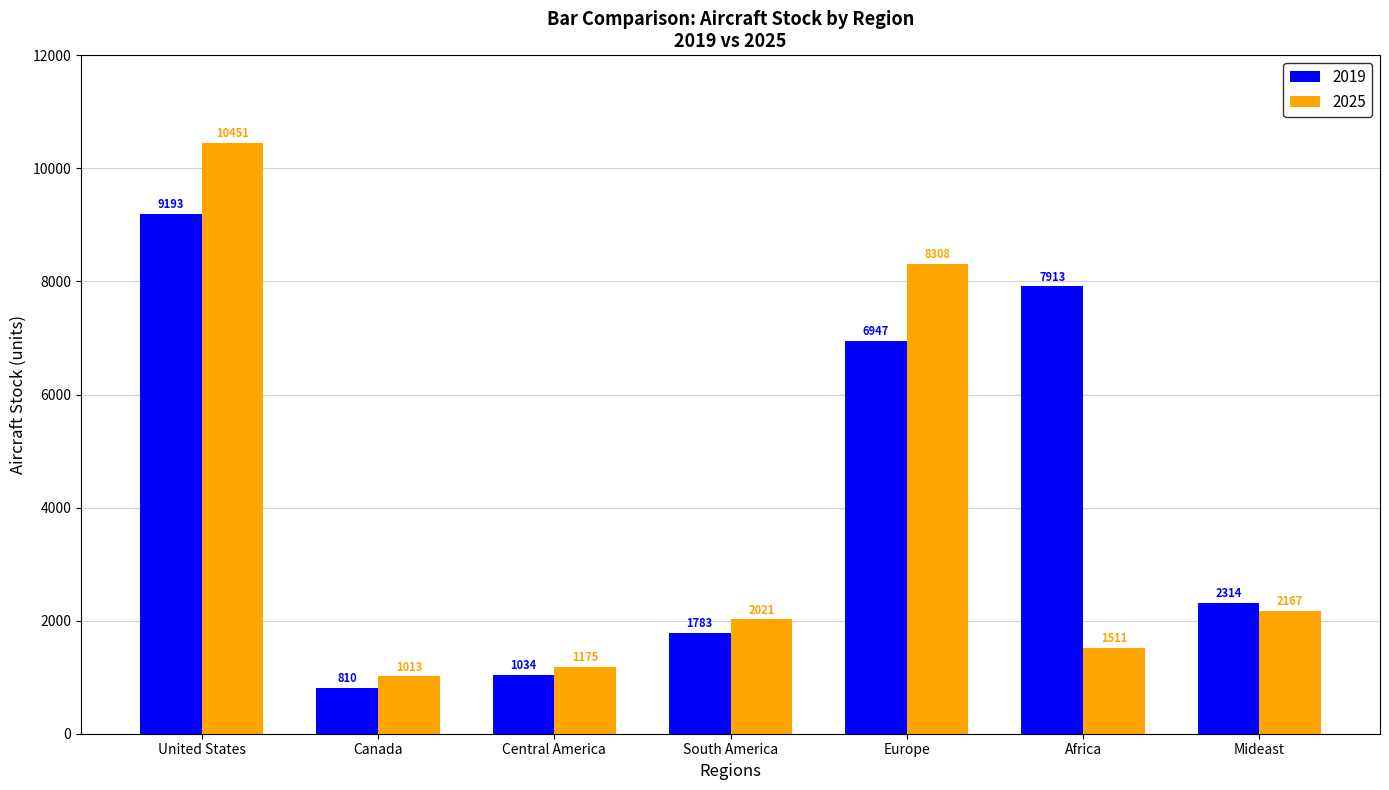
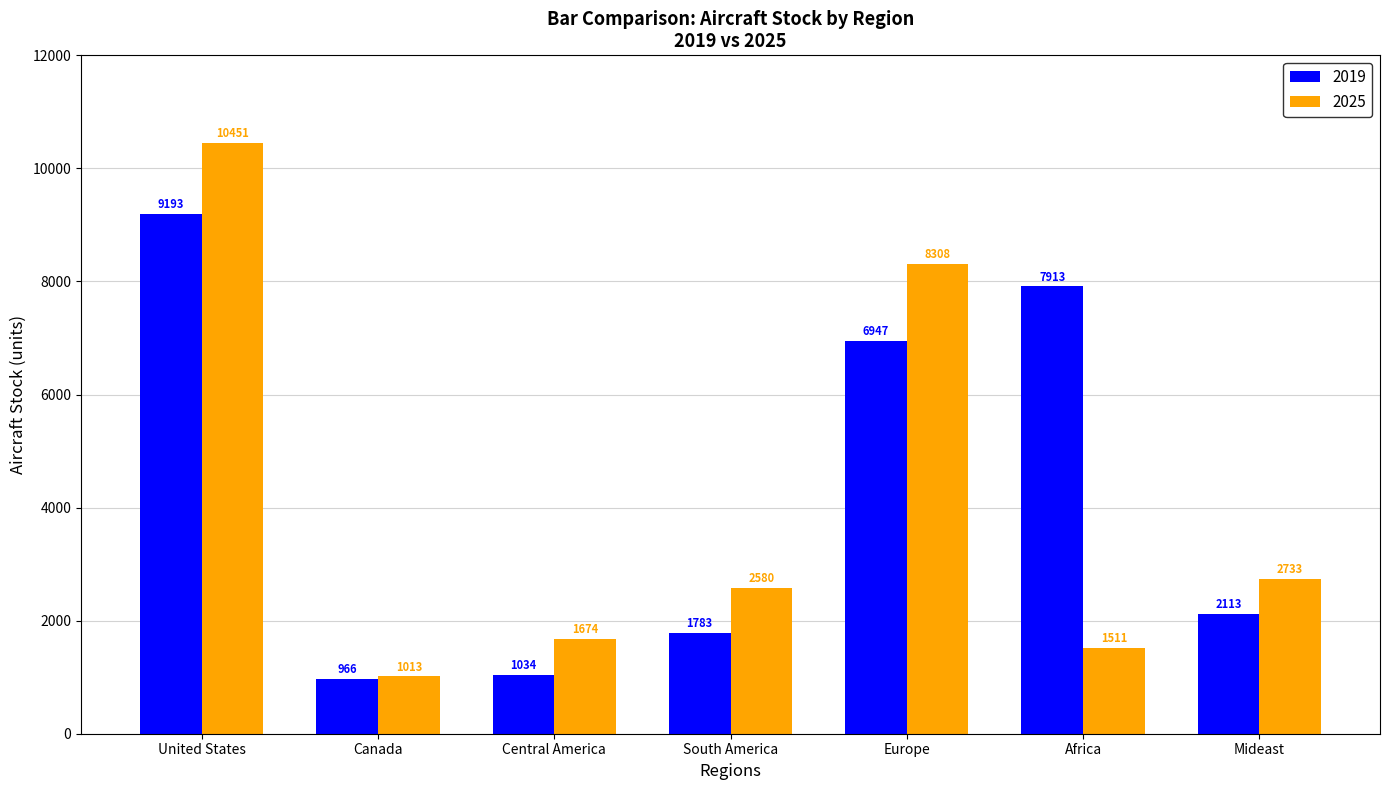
  {
    "2019": {
      "United States": 9193,
-     "Canada": 810,
+     "Canada": 966,
      "Central America": 1034,
      "South America": 1783,
      "Europe": 6947,
      "Africa": 7913,
-     "Mideast": 2314
+     "Mideast": 2113
    },
    "2025": {
      "United States": 10451,
      "Canada": 1013,
-     "Central America": 1175,
-     "South America": 2021,
+     "Central America": 1674,
+     "South America": 2580,
      "Europe": 8308,
      "Africa": 1511,
-     "Mideast": 2167
+     "Mideast": 2733
    }
  }
